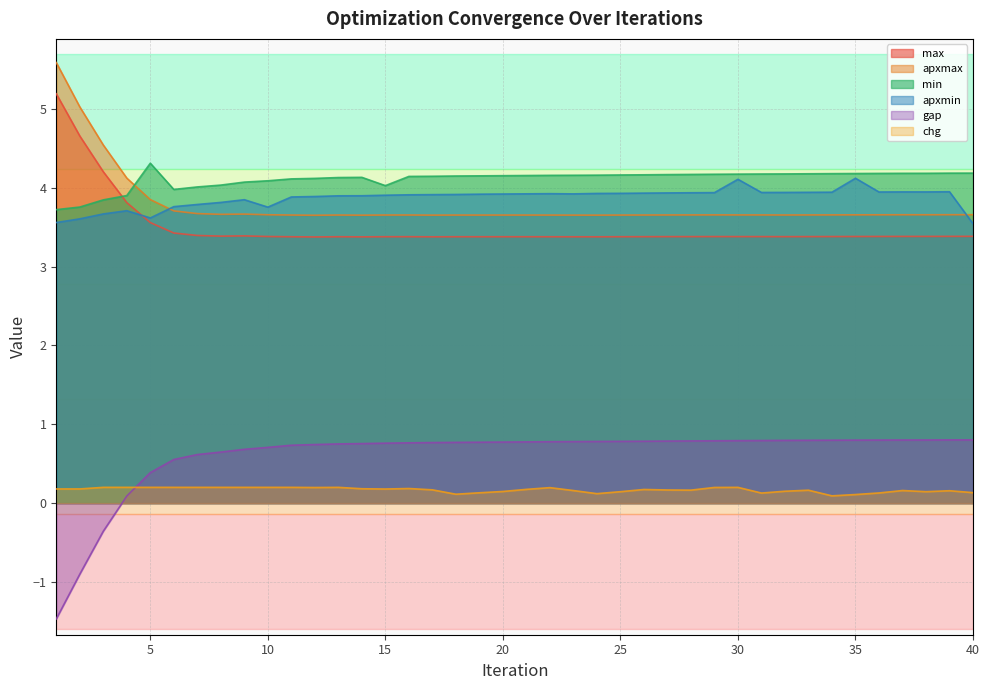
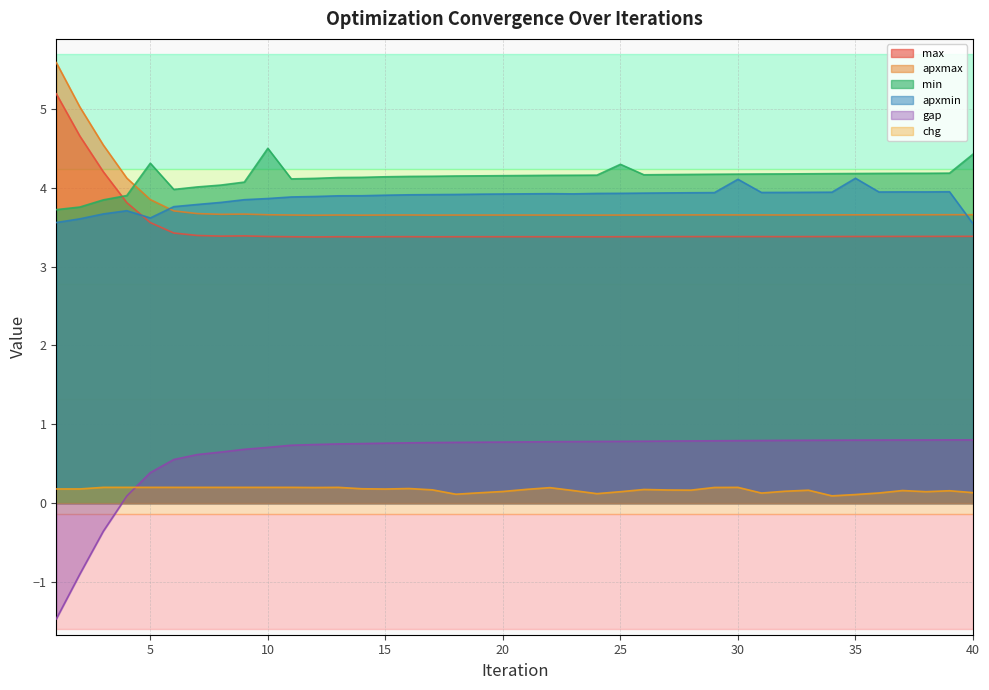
  {
    "min": {
      "5": 4.3,
-     "10": 4.1,
-     "15": 4.0,
+     "10": 4.5,
+     "15": 4.1,
      "20": 4.2,
-     "25": 4.2,
+     "25": 4.3,
      "30": 4.2,
      "35": 4.2,
-     "40": 4.2
+     "40": 4.4
    },
    "apxmin": {
      "5": 3.6,
-     "10": 3.8,
+     "10": 3.9,
      "15": 3.9,
      "20": 3.9,
      "25": 3.9,
      "30": 4.1,
      "35": 4.1,
      "40": 3.5
    }
  }
